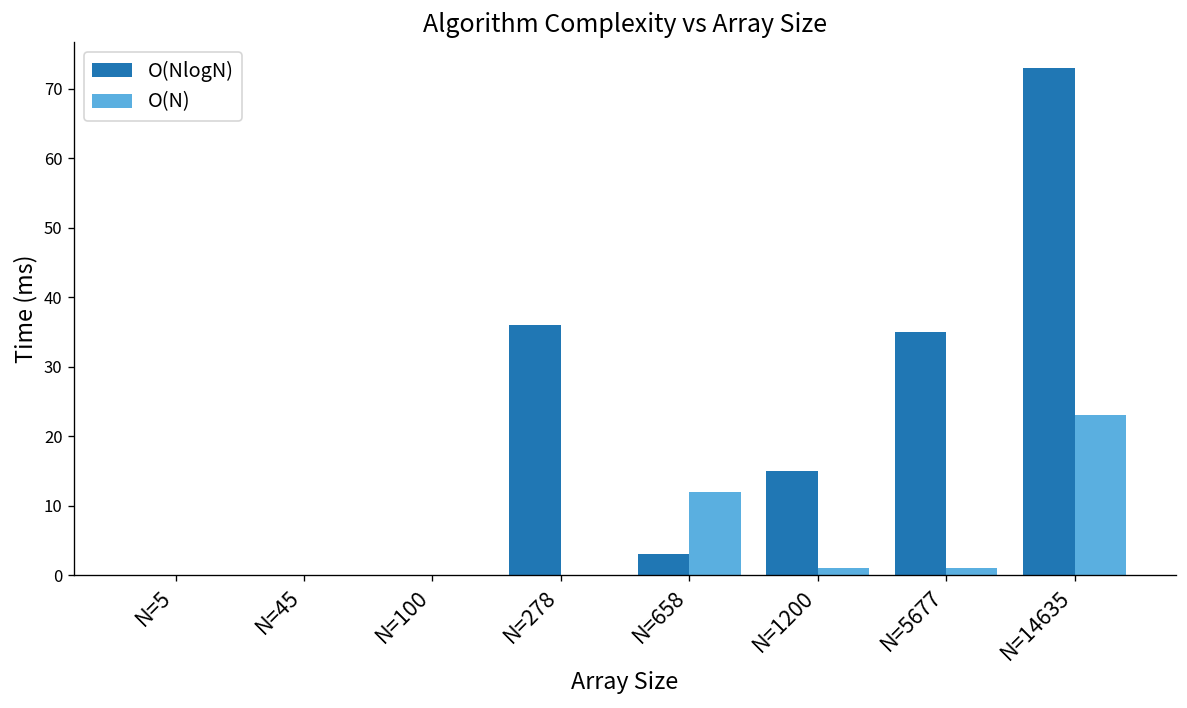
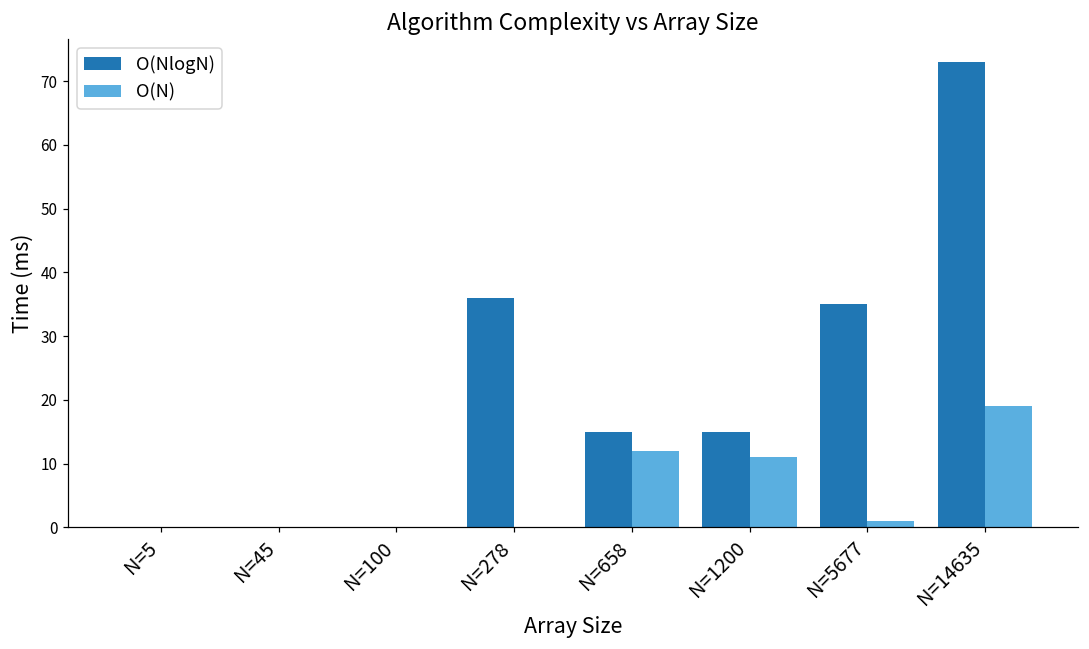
  {
    "O(NlogN)": {
      "N=5": 0,
      "N=45": 0,
      "N=100": 0,
      "N=278": 36,
-     "N=658": 3,
+     "N=658": 15,
      "N=1200": 15,
      "N=5677": 35,
      "N=14635": 73
    },
    "O(N)": {
      "N=5": 0,
      "N=45": 0,
      "N=100": 0,
      "N=278": 0,
      "N=658": 12,
-     "N=1200": 1,
+     "N=1200": 11,
      "N=5677": 1,
-     "N=14635": 23
+     "N=14635": 19
    }
  }
